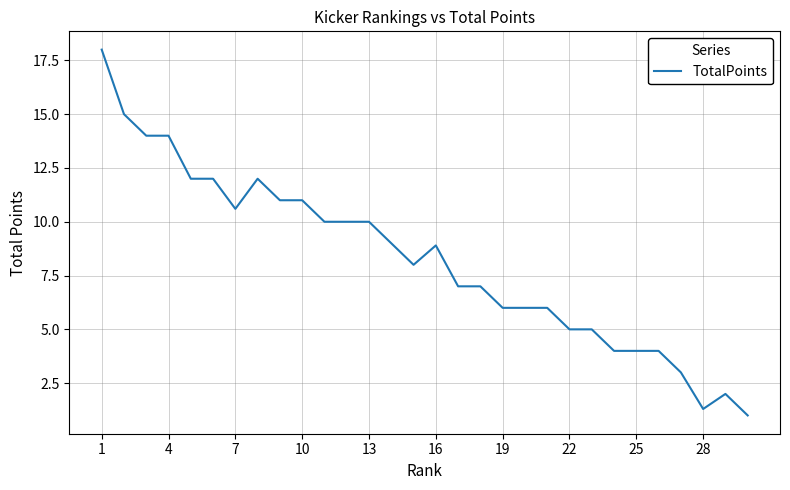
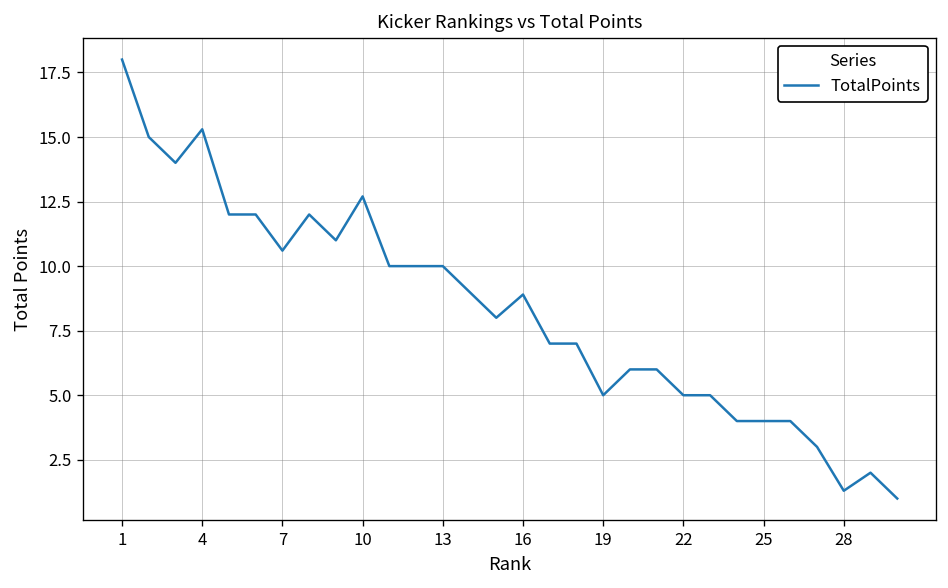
  {
    "1": 18.0,
-   "4": 14.0,
+   "4": 15.3,
    "7": 10.6,
-   "10": 11.0,
+   "10": 12.7,
    "13": 10.0,
    "16": 8.9,
-   "19": 6,
+   "19": 5,
    "22": 5.0,
    "25": 4.0,
    "28": 1.3
  }
